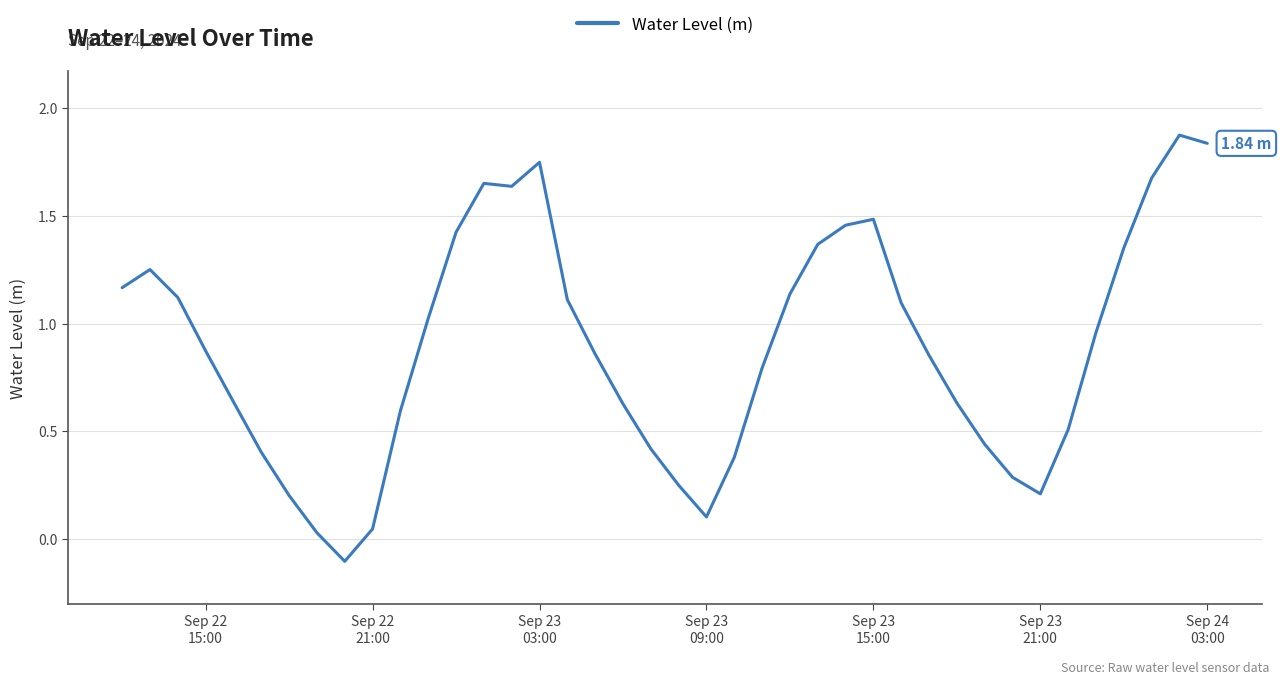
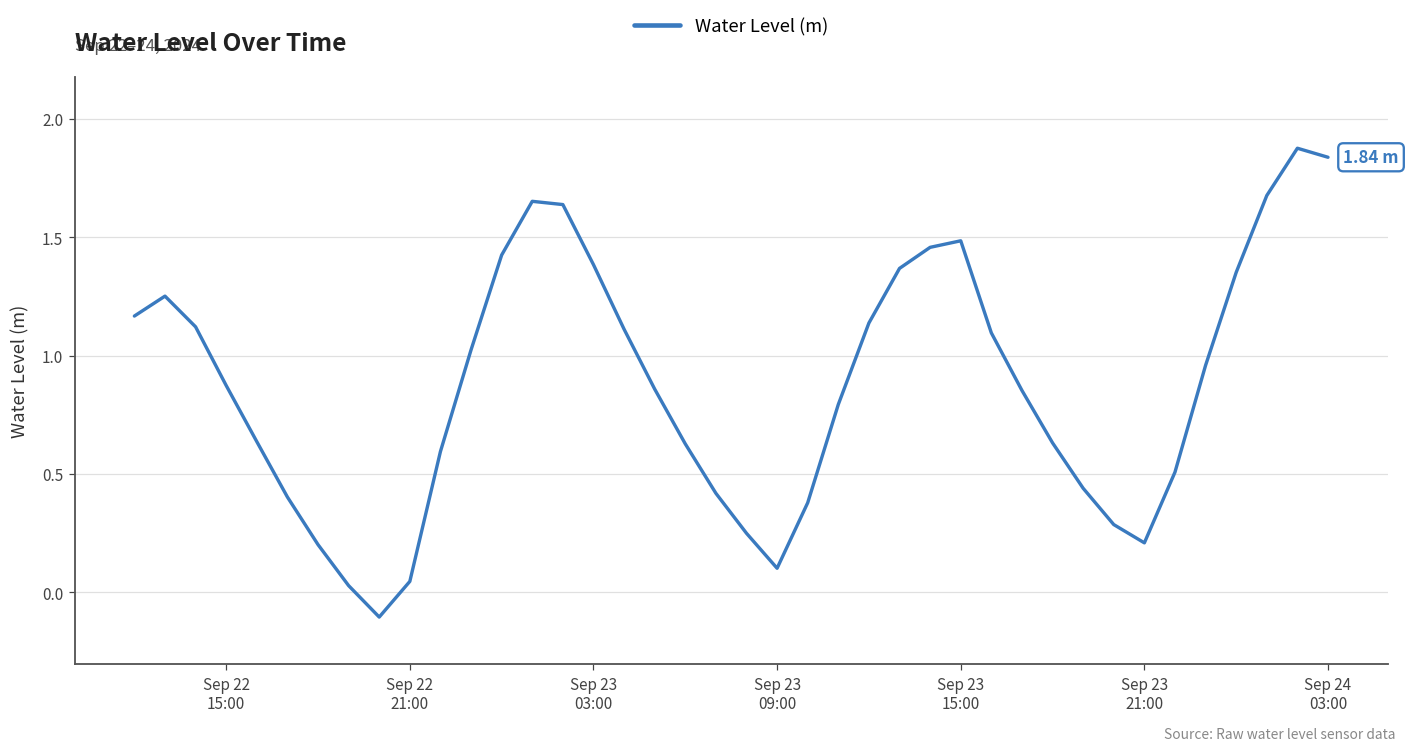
  {
    "Sep 22 15:00": 0.87,
    "Sep 22 21:00": 0.05,
-   "Sep 23 03:00": 1.75,
+   "Sep 23 03:00": 1.38,
    "Sep 23 09:00": 0.10,
    "Sep 23 15:00": 1.48,
    "Sep 23 21:00": 0.21
  }
